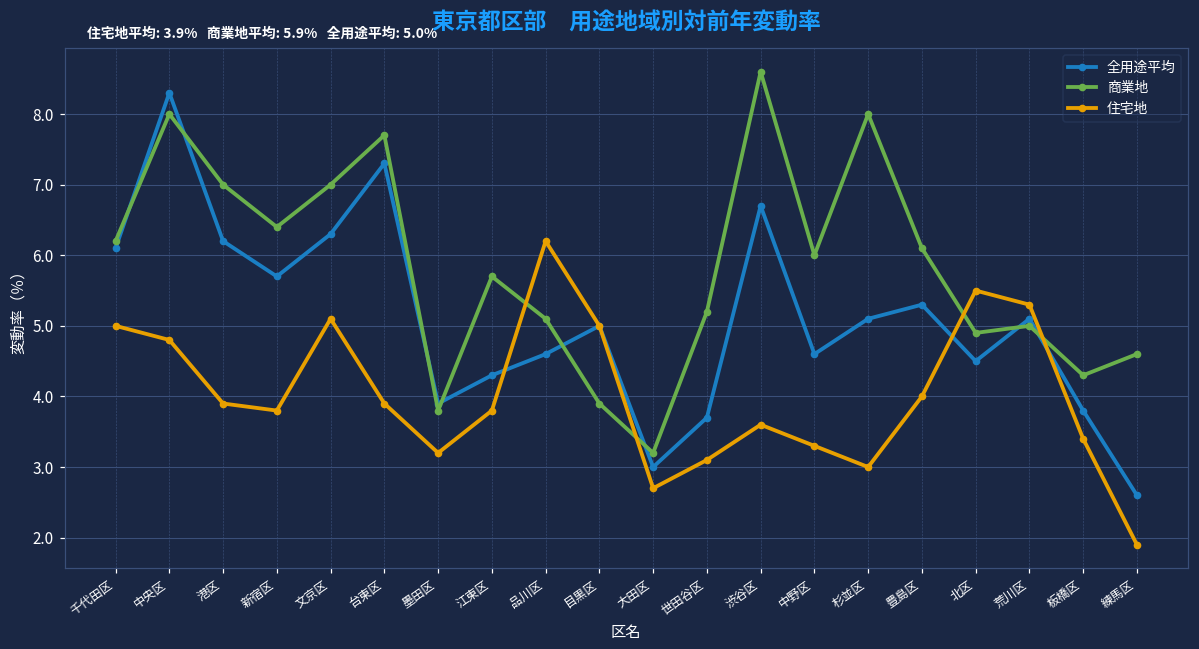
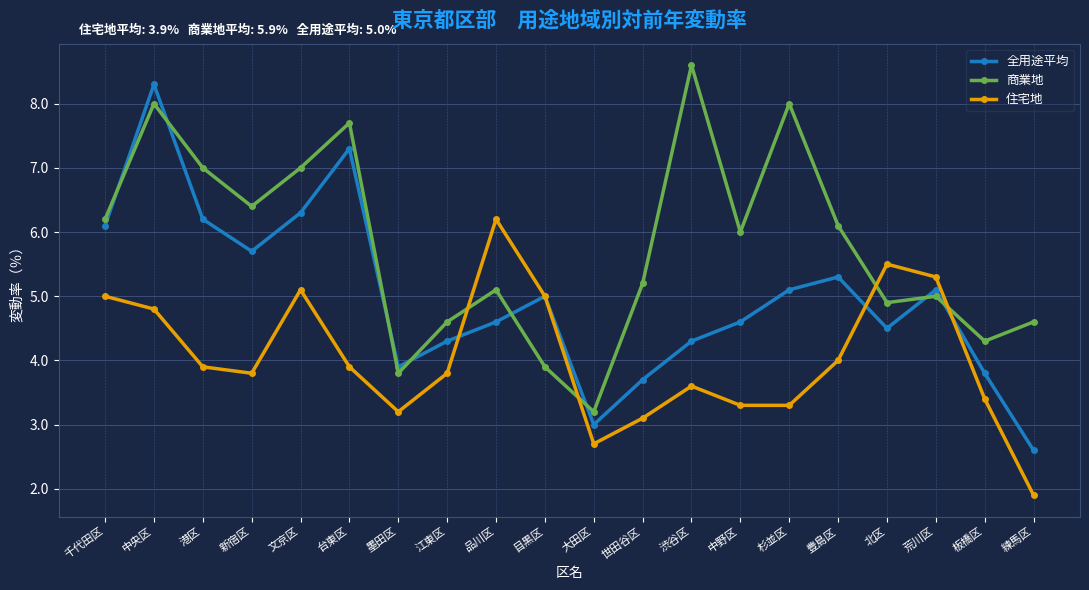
  {
    "全用途平均": {
      "千代田区": 6.1,
      "中央区": 8.3,
      "港区": 6.2,
      "新宿区": 5.7,
      "文京区": 6.3,
      "台東区": 7.3,
      "墨田区": 3.9,
      "江東区": 4.3,
      "品川区": 4.6,
      "大田区": 3.0,
      "世田谷区": 3.7,
-     "渋谷区": 6.7,
+     "渋谷区": 4.3,
      "中野区": 4.6,
      "杉並区": 5.1,
      "豊島区": 5.3,
      "北区": 4.5,
      "荒川区": 5.1,
      "板橋区": 3.8,
      "練馬区": 2.6
    },
    "商業地": {
      "千代田区": 6.2,
      "中央区": 8.0,
      "港区": 7.0,
      "新宿区": 6.4,
      "文京区": 7.0,
      "台東区": 7.7,
      "墨田区": 3.8,
-     "江東区": 5.7,
+     "江東区": 4.6,
      "品川区": 5.1,
      "目黒区": 3.9,
      "大田区": 3.2,
      "世田谷区": 5.2,
      "渋谷区": 8.6,
      "中野区": 6.0,
      "杉並区": 8.0,
      "豊島区": 6.1,
      "北区": 4.9,
      "荒川区": 5.0,
      "板橋区": 4.3,
      "練馬区": 4.6
    },
    "住宅地": {
      "千代田区": 5.0,
      "中央区": 4.8,
      "港区": 3.9,
      "新宿区": 3.8,
      "文京区": 5.1,
      "台東区": 3.9,
      "墨田区": 3.2,
      "江東区": 3.8,
      "品川区": 6.2,
      "大田区": 2.7,
      "世田谷区": 3.1,
      "渋谷区": 3.6,
      "中野区": 3.3,
-     "杉並区": 3.0,
+     "杉並区": 3.3,
      "豊島区": 4.0,
      "北区": 5.5,
      "荒川区": 5.3,
      "板橋区": 3.4,
      "練馬区": 1.9
    }
  }
